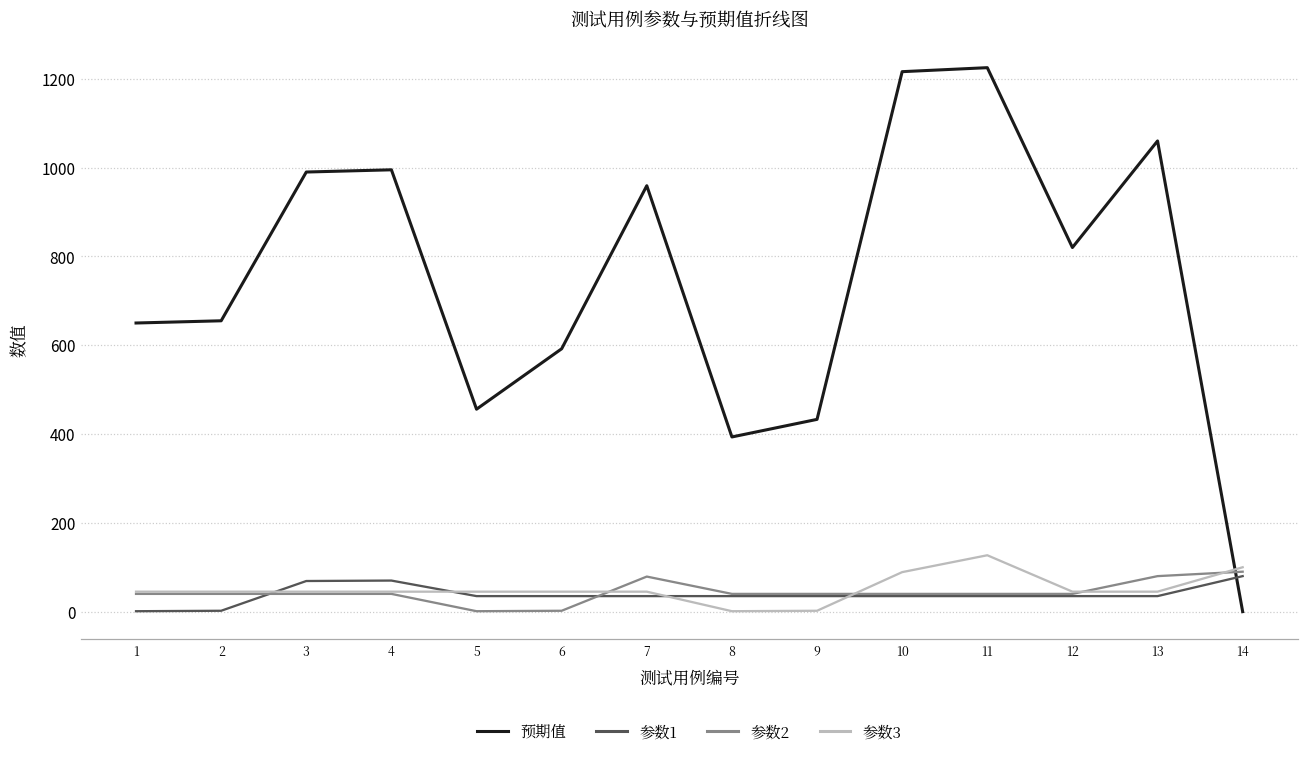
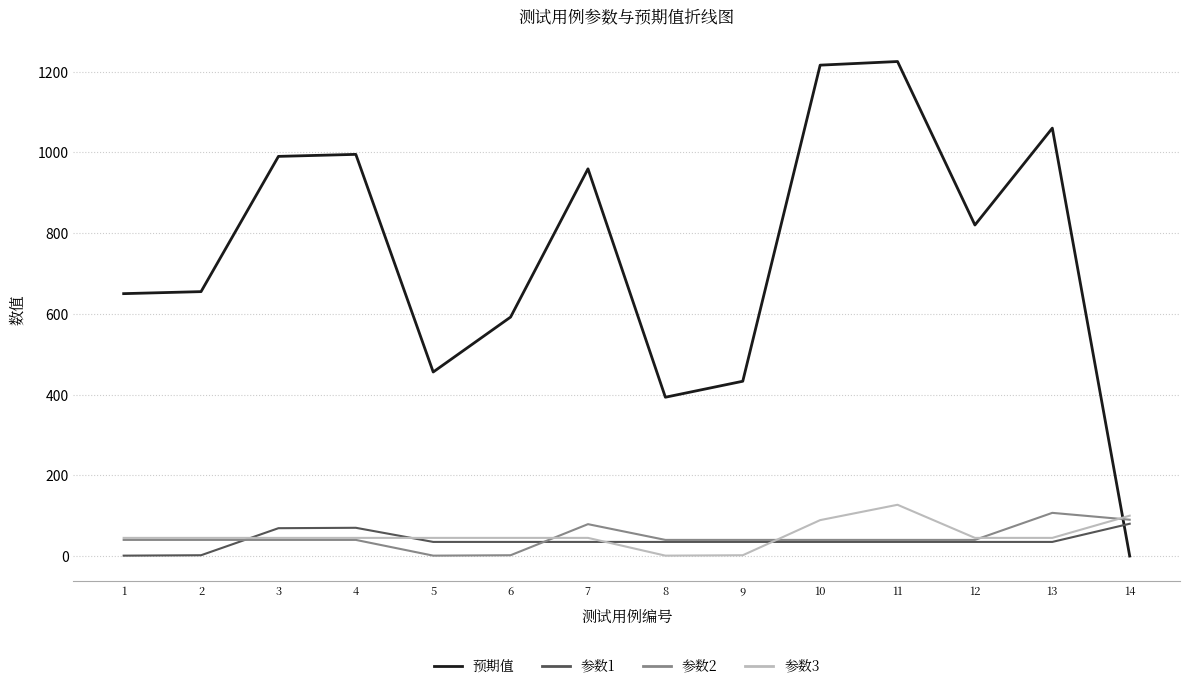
  {
    "预期值": {
      "1": 650,
      "2": 660,
      "3": 990,
      "4": 1000,
      "5": 460,
      "6": 590,
      "7": 960,
      "8": 390,
      "9": 430,
      "10": 1220,
      "11": 1230,
      "12": 820,
      "13": 1060,
      "14": 0
    },
    "参数1": {
      "1": 0,
      "2": 0,
      "3": 70,
      "4": 70,
      "5": 40,
      "6": 40,
      "7": 40,
      "13": 40,
      "14": 80
    },
    "参数2": {
      "5": 0,
      "6": 0,
      "7": 80,
-     "13": 80,
+     "13": 110,
      "14": 90
    },
    "参数3": {
      "5": 50,
      "6": 50,
      "7": 50,
      "8": 0,
      "9": 0,
      "10": 90,
      "11": 130,
      "13": 50,
      "14": 100
    }
  }
